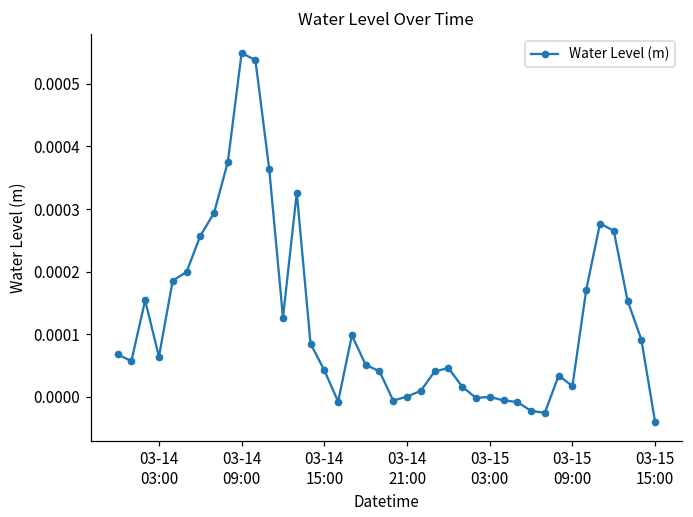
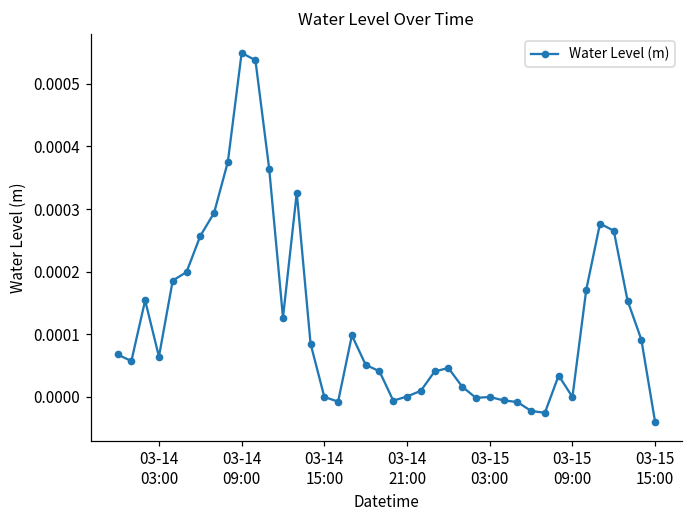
  {
    "03-14 03:00": 0.00006,
    "03-14 09:00": 0.00055,
-   "03-14 15:00": 0.00004,
+   "03-14 15:00": 0.00000,
    "03-14 21:00": 0.00000,
    "03-15 03:00": 0.00000,
-   "03-15 09:00": 0.00002,
+   "03-15 09:00": 0.00000,
    "03-15 15:00": -0.00004
  }
